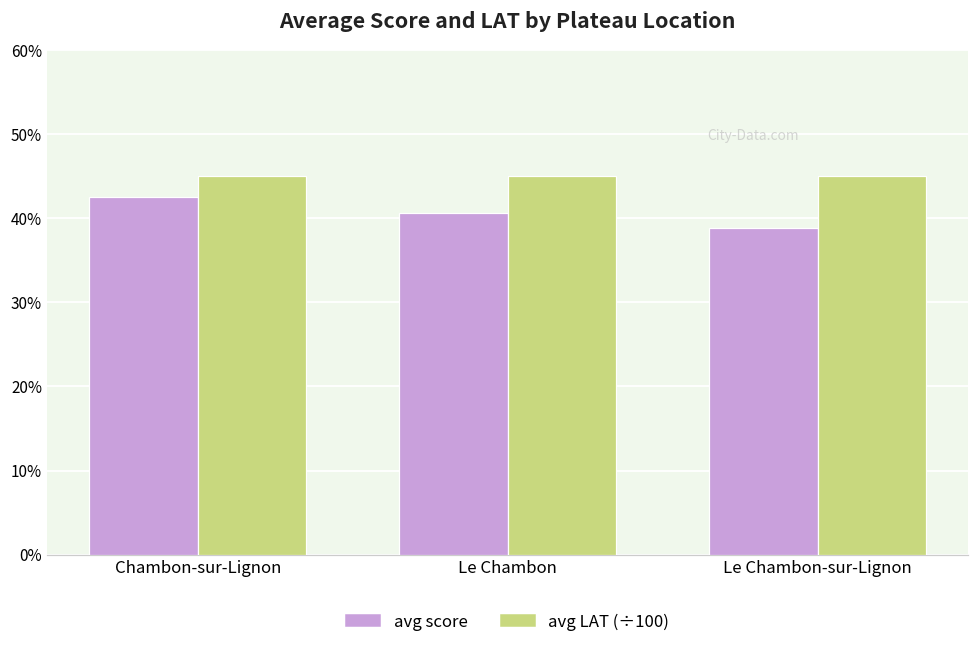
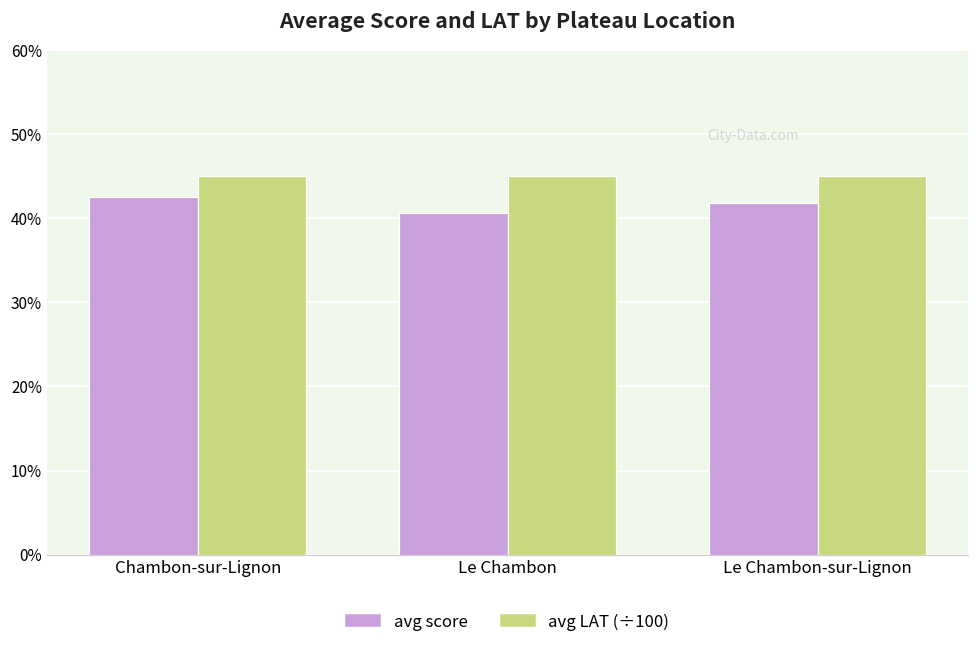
  {
    "avg score": {
      "Chambon-sur-Lignon": "43%",
      "Le Chambon": "41%",
-     "Le Chambon-sur-Lignon": "39%"
+     "Le Chambon-sur-Lignon": "42%"
    },
    "avg LAT (÷100)": {
      "Chambon-sur-Lignon": "45%",
      "Le Chambon": "45%",
      "Le Chambon-sur-Lignon": "45%"
    }
  }
